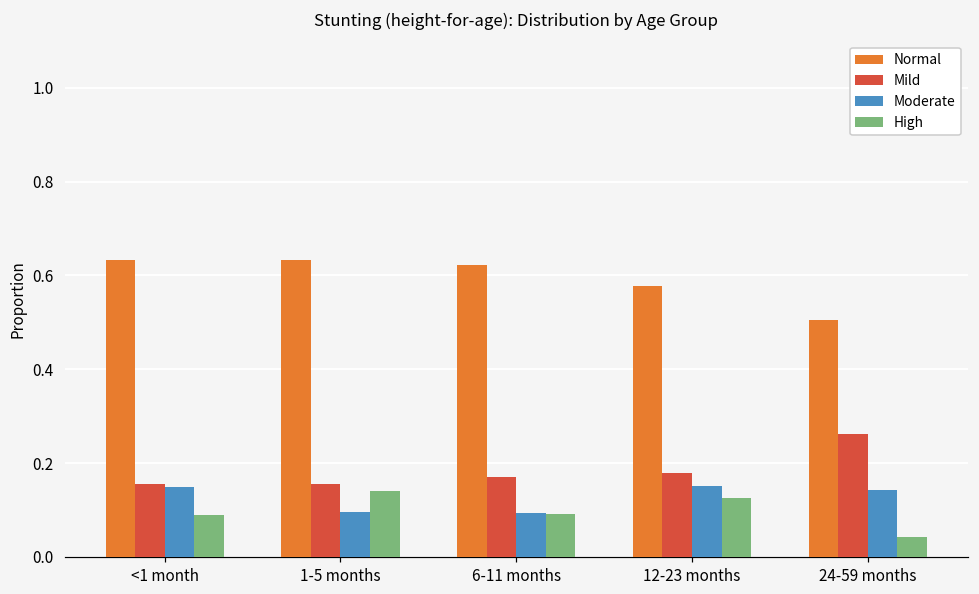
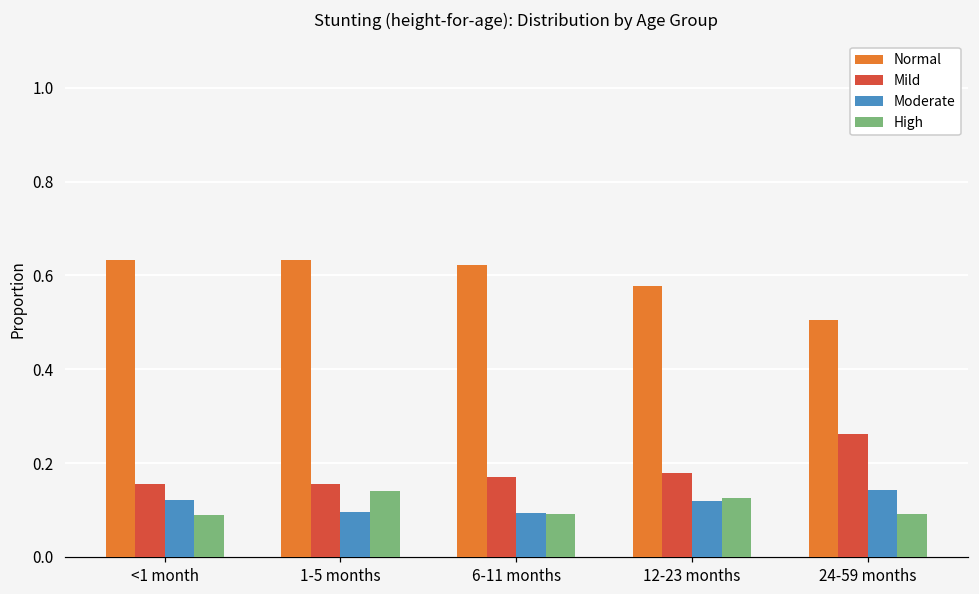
  {
    "Moderate": {
-     "<1 month": 0.15,
+     "<1 month": 0.12,
      "1-5 months": 0.10,
      "6-11 months": 0.09,
-     "12-23 months": 0.15,
+     "12-23 months": 0.12,
      "24-59 months": 0.14
    },
    "High": {
      "<1 month": 0.09,
      "1-5 months": 0.14,
      "6-11 months": 0.09,
      "12-23 months": 0.13,
-     "24-59 months": 0.04
+     "24-59 months": 0.09
    }
  }
